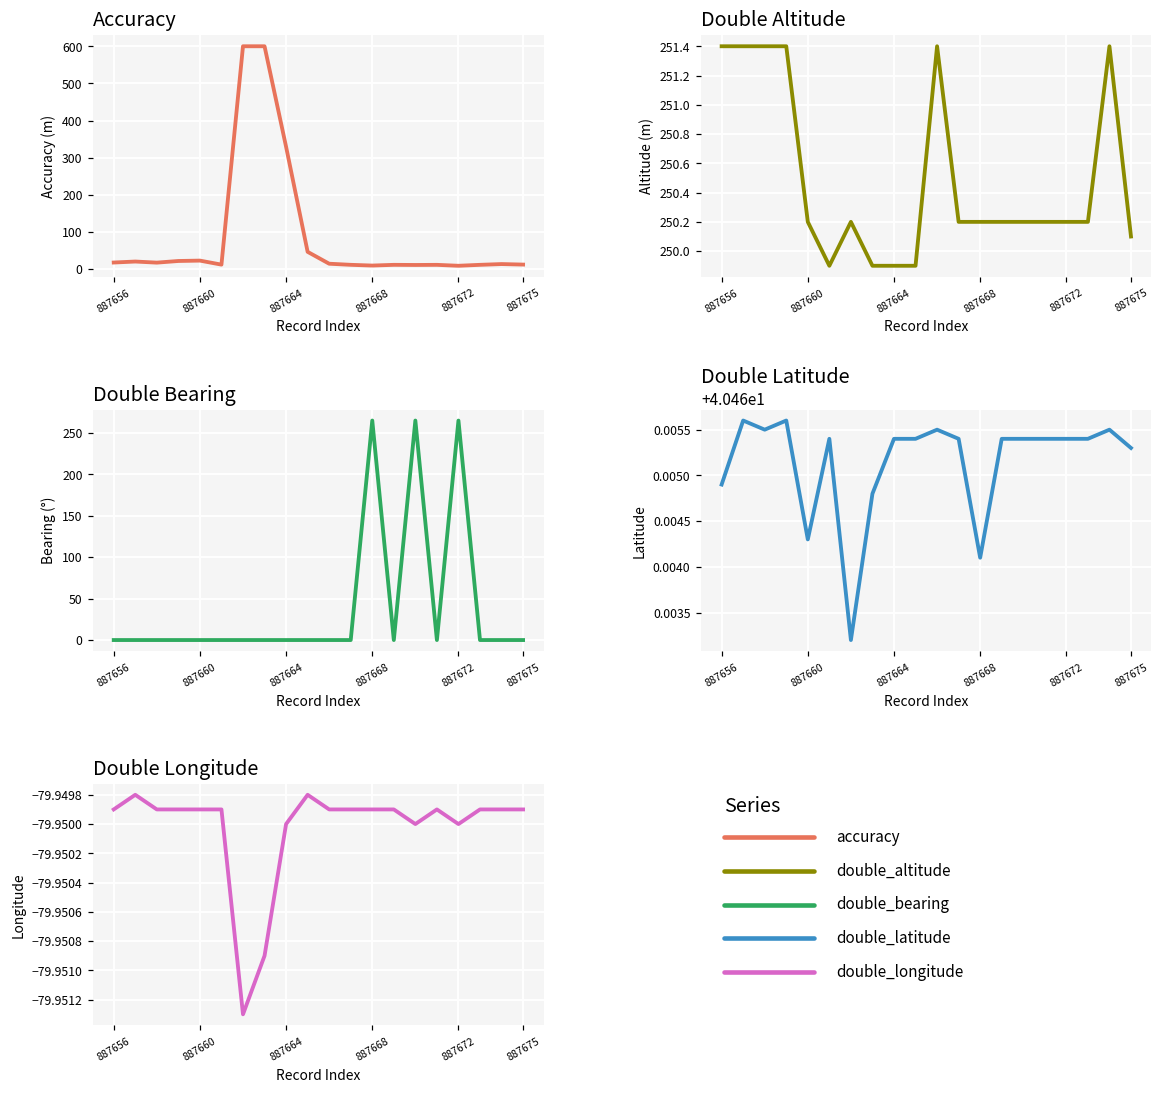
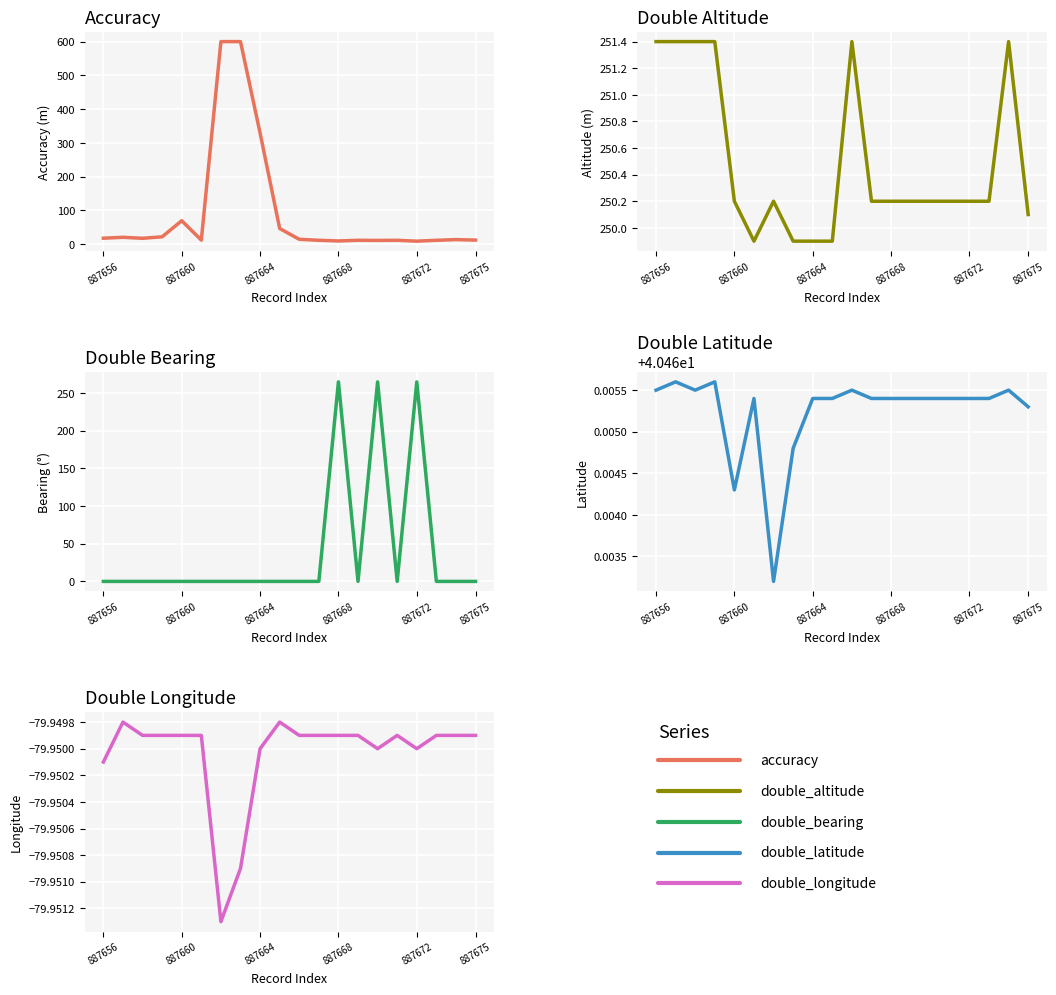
  {
    "Accuracy": {
      "887656": 20,
-     "887660": 20,
+     "887660": 70,
      "887664": 330,
      "887668": 10,
      "887672": 10,
      "887675": 10
    },
    "Double Altitude": {
      "887656": 251.40,
      "887660": 250.20,
      "887664": 249.90,
      "887668": 250.20,
      "887672": 250.20,
      "887675": 250.10
    },
    "Double Bearing": {
      "887656": 0,
      "887660": 0,
      "887664": 0,
      "887668": 260,
      "887672": 260,
      "887675": 0
    },
    "Double Latitude": {
-     "887656": 40.4649,
+     "887656": 40.4655,
      "887660": 40.4643,
      "887664": 40.4654,
-     "887668": 40.4641,
+     "887668": 40.4654,
      "887672": 40.4654,
      "887675": 40.4653
    },
    "Double Longitude": {
-     "887656": -79.9499,
+     "887656": -79.9501,
      "887660": -79.9499,
      "887664": -79.9500,
      "887668": -79.9499,
      "887672": -79.9500,
      "887675": -79.9499
    }
  }
